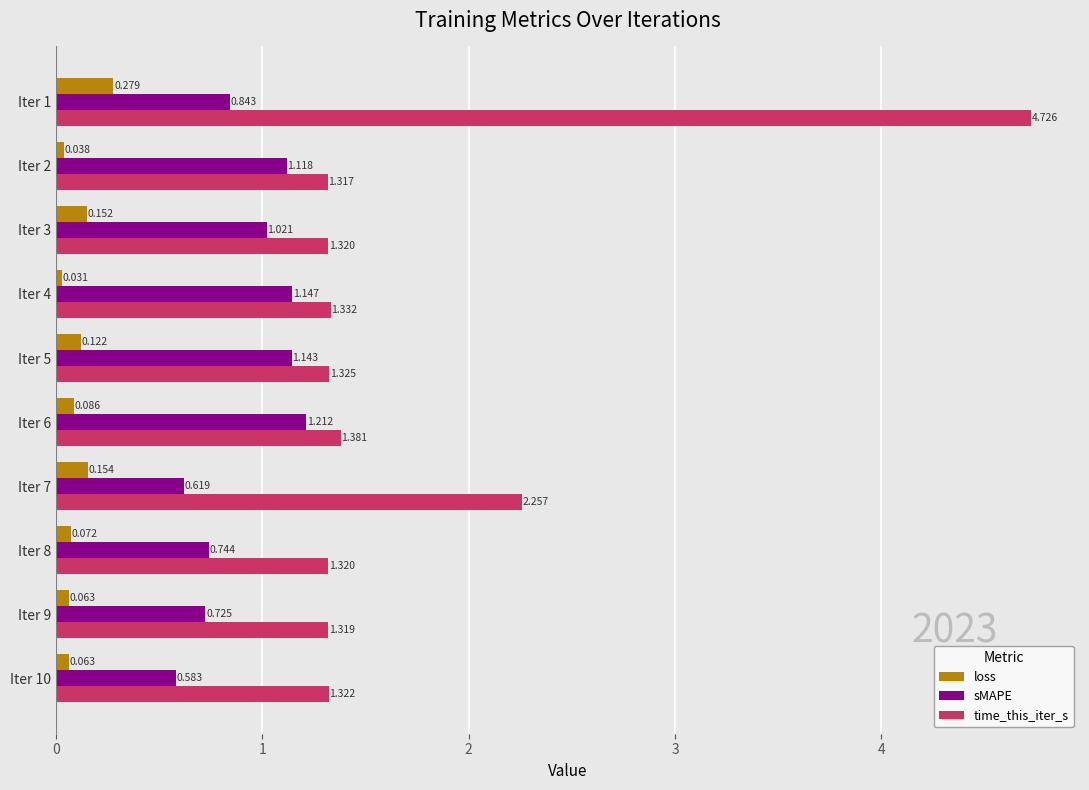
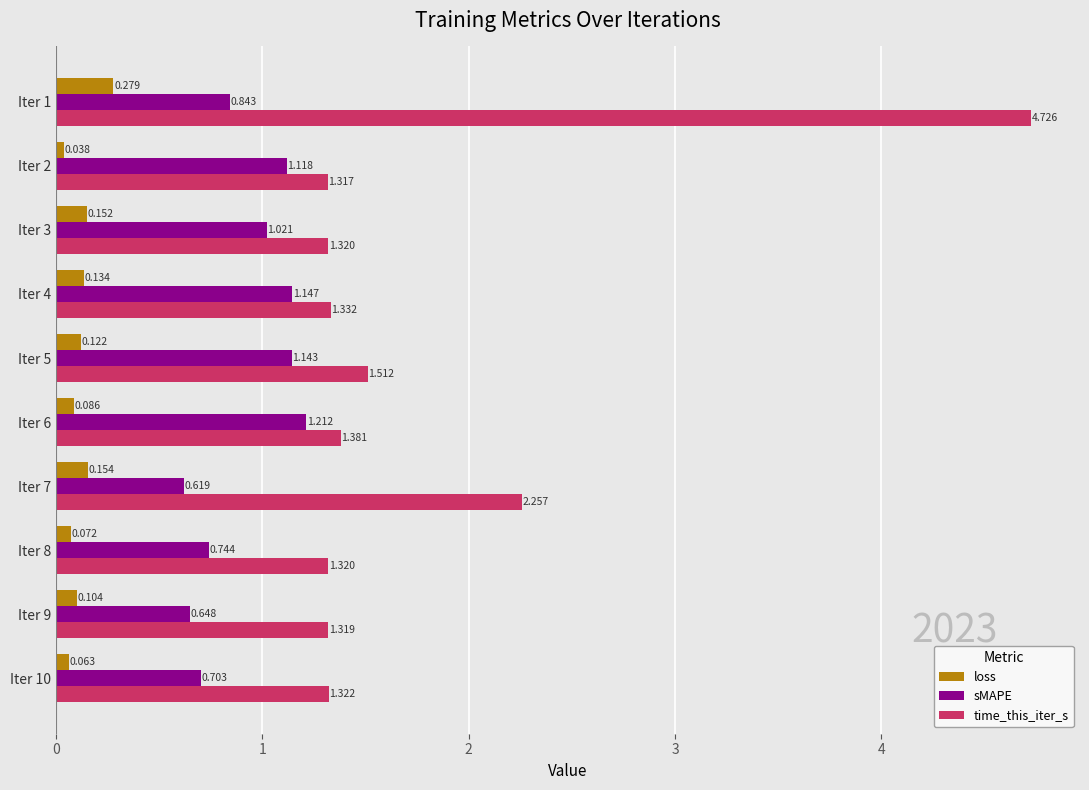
  {
    "loss": {
      "Iter 1": 0.279,
      "Iter 2": 0.038,
      "Iter 3": 0.152,
-     "Iter 4": 0.031,
+     "Iter 4": 0.134,
      "Iter 5": 0.122,
      "Iter 6": 0.086,
      "Iter 7": 0.154,
      "Iter 8": 0.072,
-     "Iter 9": 0.063,
+     "Iter 9": 0.104,
      "Iter 10": 0.063
    },
    "sMAPE": {
      "Iter 1": 0.843,
      "Iter 2": 1.118,
      "Iter 3": 1.021,
      "Iter 4": 1.147,
      "Iter 5": 1.143,
      "Iter 6": 1.212,
      "Iter 7": 0.619,
      "Iter 8": 0.744,
-     "Iter 9": 0.725,
-     "Iter 10": 0.583
+     "Iter 9": 0.648,
+     "Iter 10": 0.703
    },
    "time_this_iter_s": {
      "Iter 1": 4.726,
      "Iter 2": 1.317,
      "Iter 3": 1.320,
      "Iter 4": 1.332,
-     "Iter 5": 1.325,
+     "Iter 5": 1.512,
      "Iter 6": 1.381,
      "Iter 7": 2.257,
      "Iter 8": 1.320,
      "Iter 9": 1.319,
      "Iter 10": 1.322
    }
  }
